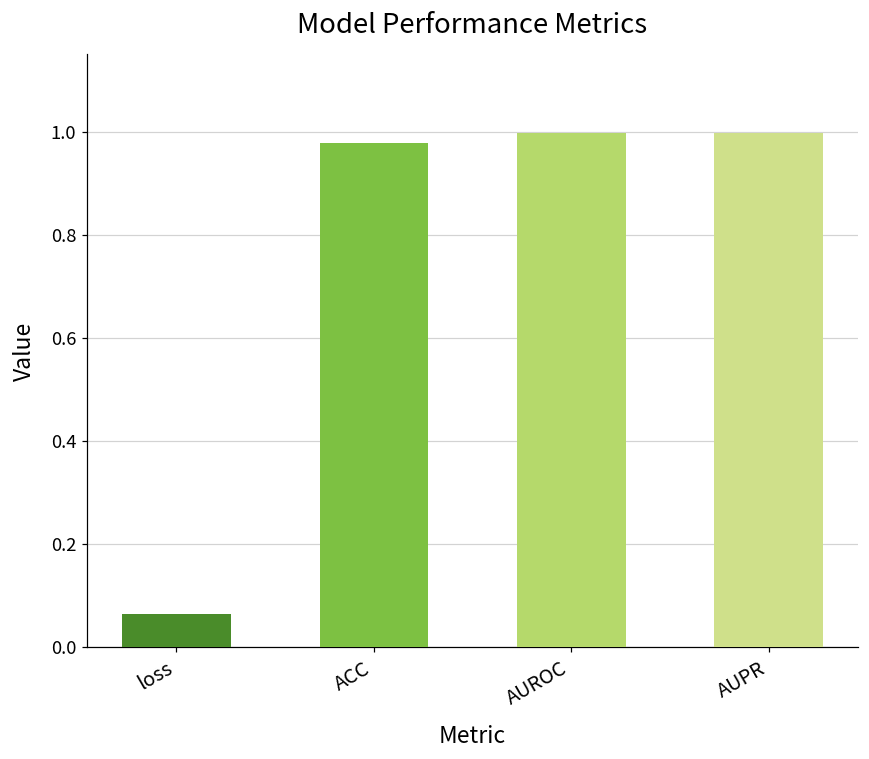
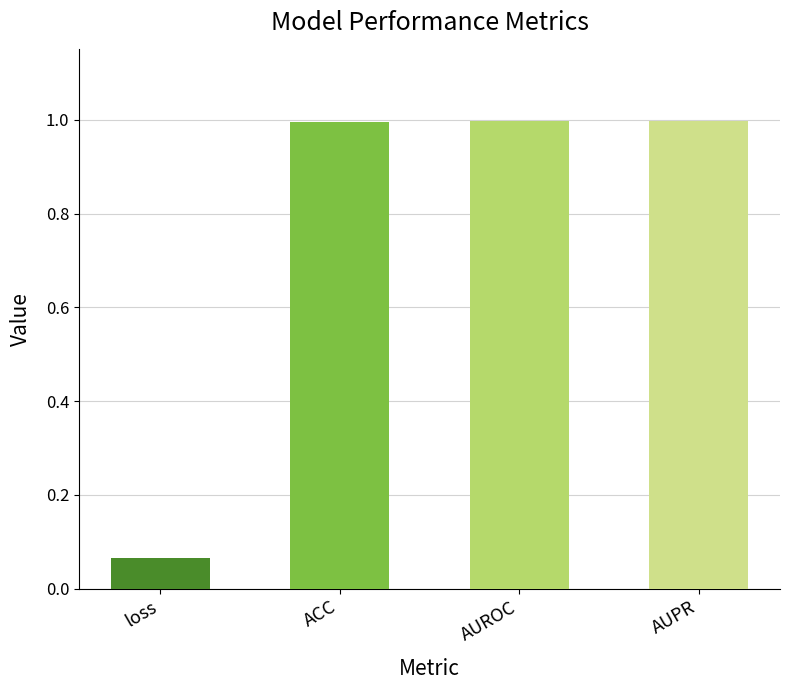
  {
    "loss": 0.06,
-   "ACC": 0.98,
+   "ACC": 1.00,
    "AUROC": 1.00,
    "AUPR": 1.00
  }
